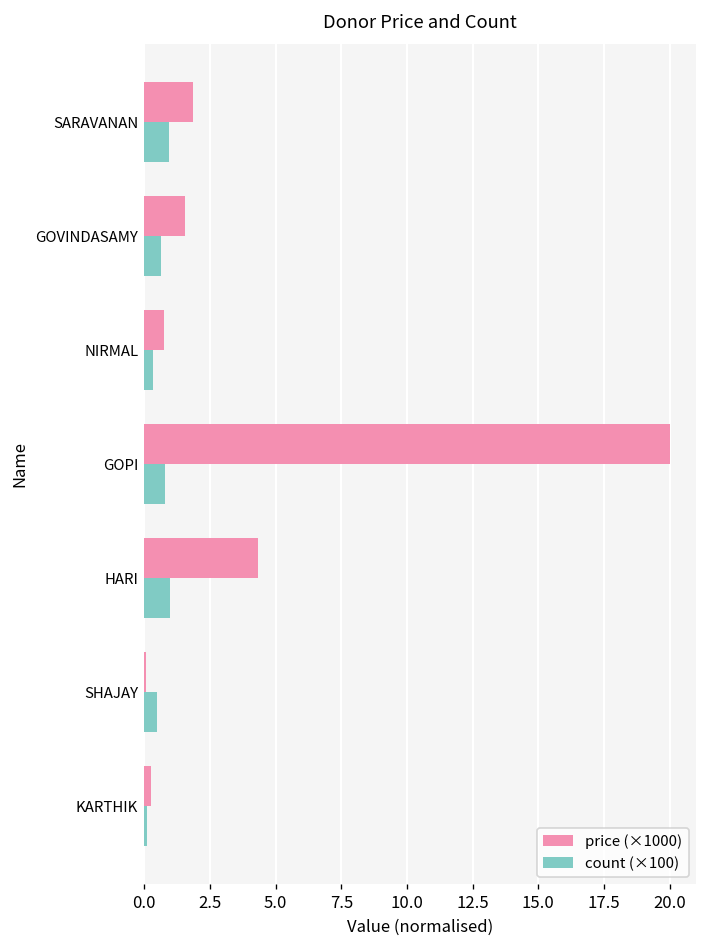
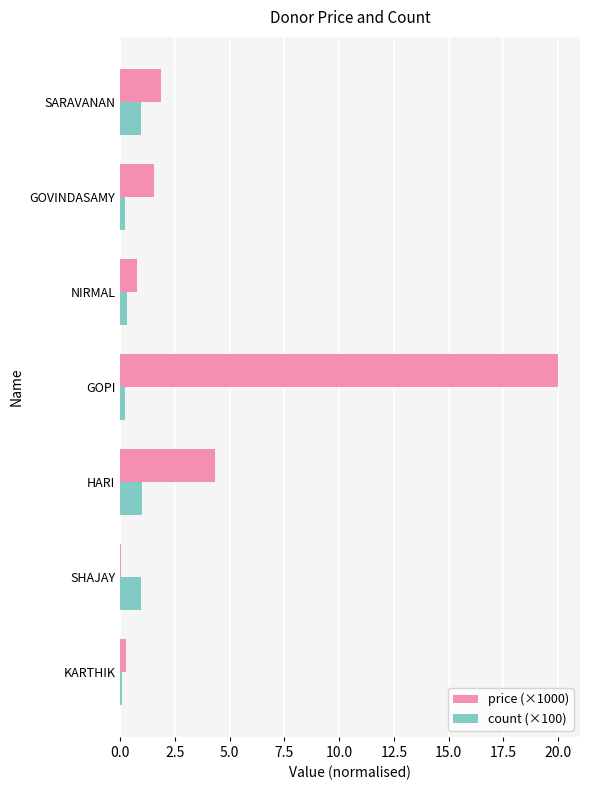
  {
    "price (×1000)": {
      "SARAVANAN": 1.8,
      "GOVINDASAMY": 1.6,
      "NIRMAL": 0.8,
      "GOPI": 20.0,
      "HARI": 4.3,
      "KARTHIK": 0.3
    },
    "count (×100)": {
      "SARAVANAN": 0.9,
-     "GOVINDASAMY": 0.7,
+     "GOVINDASAMY": 0.2,
      "NIRMAL": 0.3,
-     "GOPI": 0.8,
+     "GOPI": 0.2,
      "HARI": 1.0,
-     "SHAJAY": 0.5
+     "SHAJAY": 0.9
    }
  }
